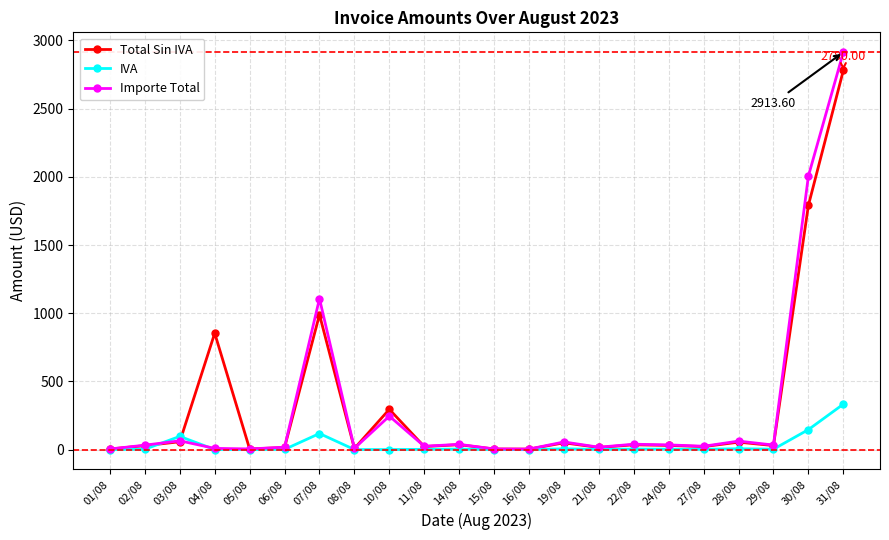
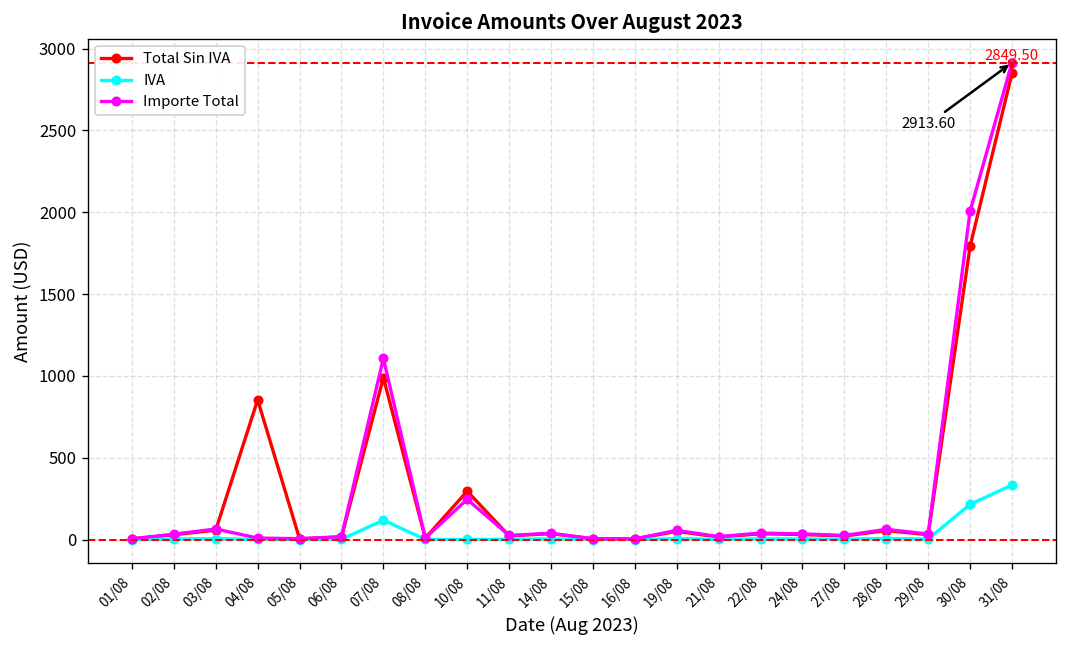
  {
    "Total Sin IVA": {
-     "31/08": 2780.00
+     "31/08": 2849.50
    },
    "IVA": {
      "02/08": 0,
-     "03/08": 100,
+     "03/08": 10,
      "07/08": 120,
      "10/08": 0,
      "11/08": 0,
      "14/08": 0,
      "19/08": 10,
      "22/08": 0,
      "24/08": 0,
      "27/08": 0,
      "28/08": 10,
      "29/08": 0,
-     "30/08": 150,
+     "30/08": 220,
      "31/08": 330
    },
    "Importe Total": {
      "31/08": 2913.60
    }
  }
